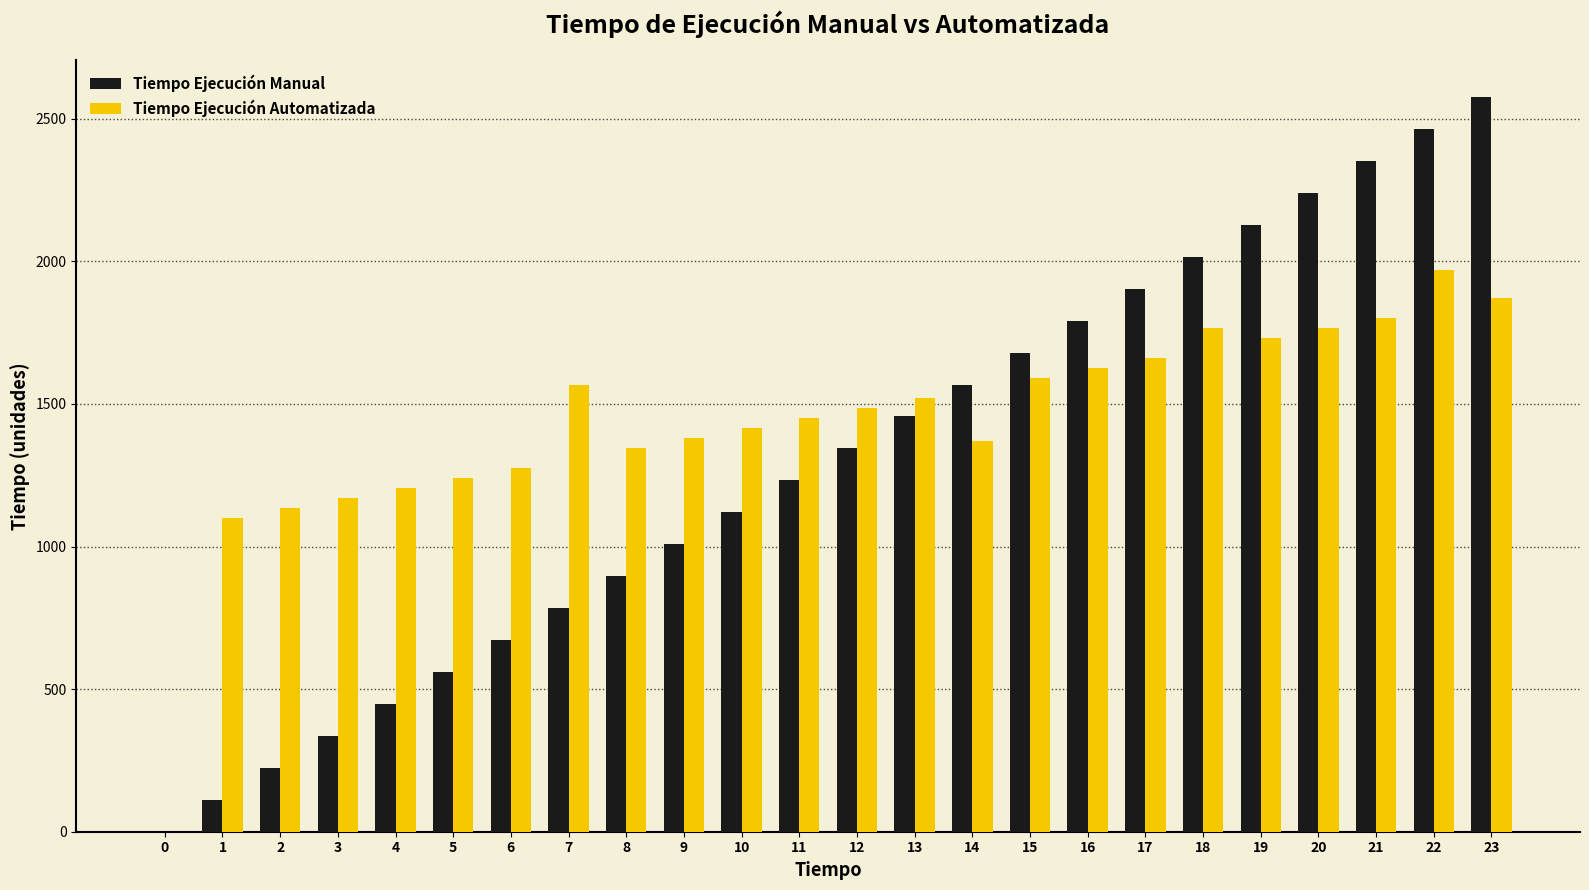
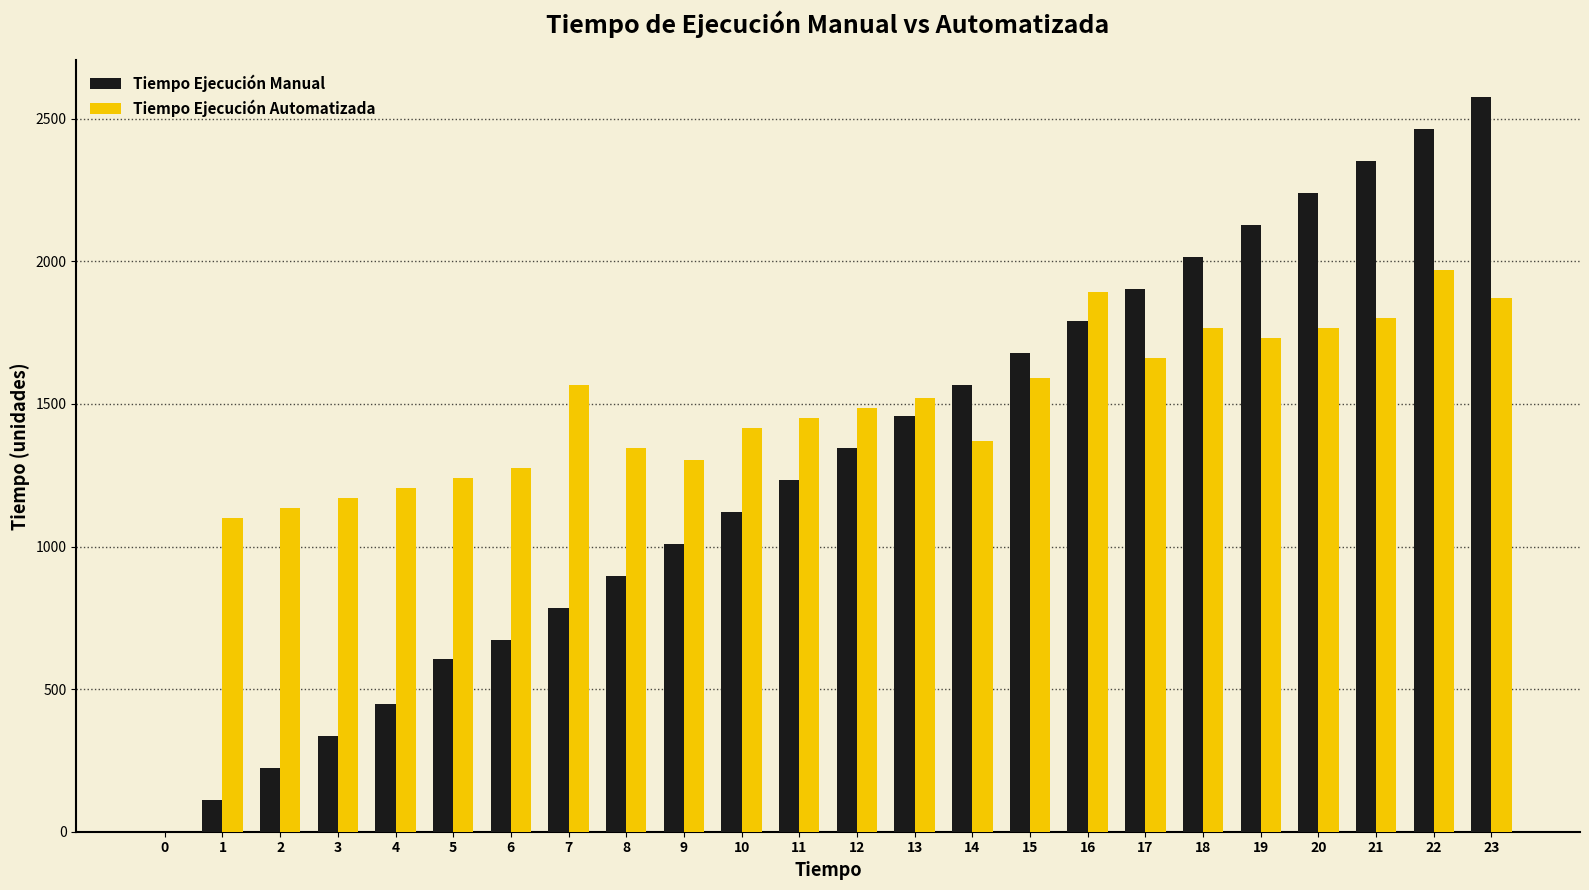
  {
    "Tiempo Ejecución Manual": {
      "0": 0,
      "1": 110,
      "2": 220,
      "3": 340,
      "4": 450,
-     "5": 560,
+     "5": 600,
      "6": 670,
      "7": 780,
      "8": 900,
      "9": 1010,
      "10": 1120,
      "11": 1230,
      "12": 1340,
      "13": 1460,
      "14": 1570,
      "15": 1680,
      "16": 1790,
      "17": 1900,
      "18": 2020,
      "19": 2130,
      "20": 2240,
      "21": 2350,
      "22": 2460,
      "23": 2580
    },
    "Tiempo Ejecución Automatizada": {
      "0": 0,
      "1": 1100,
      "2": 1140,
      "3": 1170,
      "4": 1210,
      "5": 1240,
      "6": 1280,
      "7": 1570,
      "8": 1350,
-     "9": 1380,
+     "9": 1300,
      "10": 1420,
      "11": 1450,
      "12": 1490,
      "13": 1520,
      "14": 1370,
      "15": 1590,
-     "16": 1630,
+     "16": 1890,
      "17": 1660,
      "18": 1770,
      "19": 1730,
      "20": 1770,
      "21": 1800,
      "22": 1970,
      "23": 1870
    }
  }
